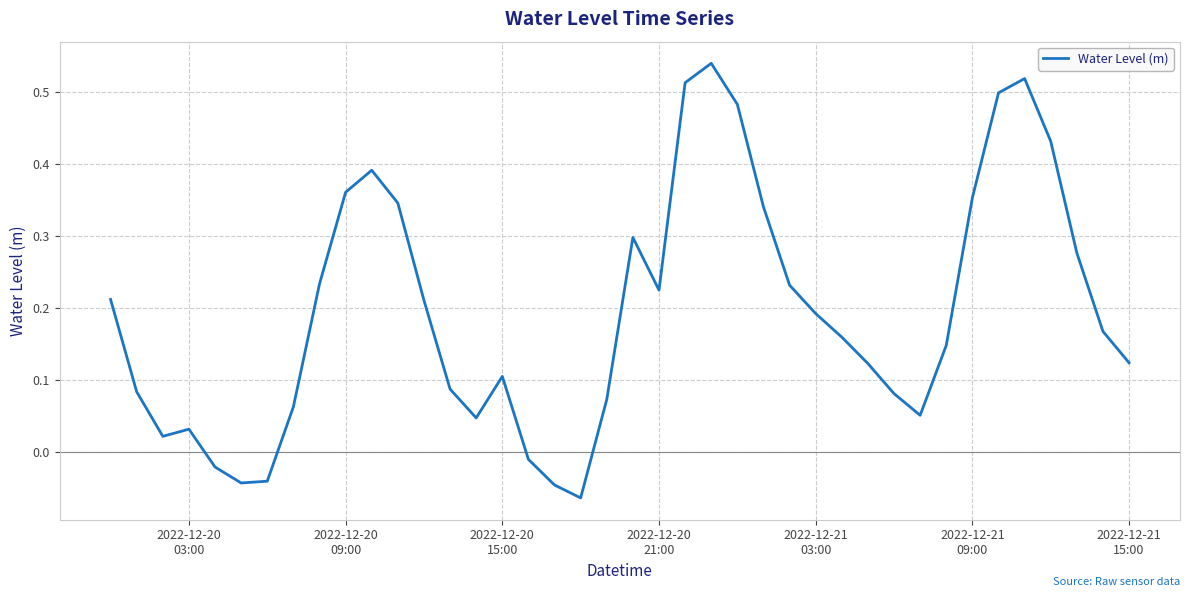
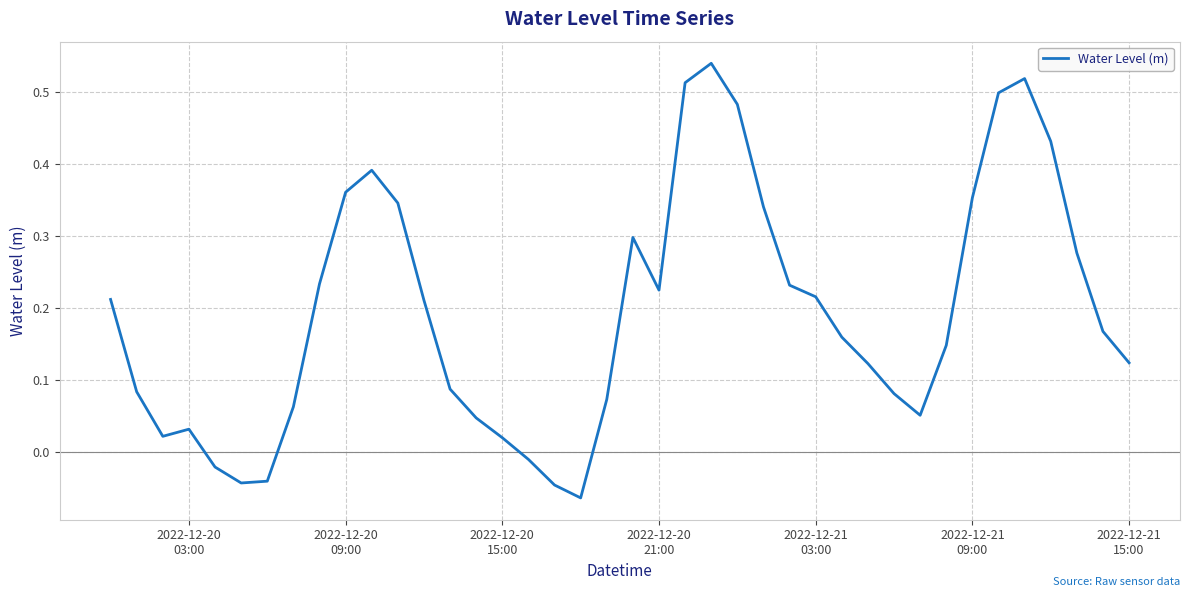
  {
    "2022-12-20 03:00": 0.03,
    "2022-12-20 09:00": 0.36,
-   "2022-12-20 15:00": 0.10,
+   "2022-12-20 15:00": 0.02,
    "2022-12-20 21:00": 0.22,
-   "2022-12-21 03:00": 0.19,
+   "2022-12-21 03:00": 0.22,
    "2022-12-21 09:00": 0.35,
    "2022-12-21 15:00": 0.12
  }
